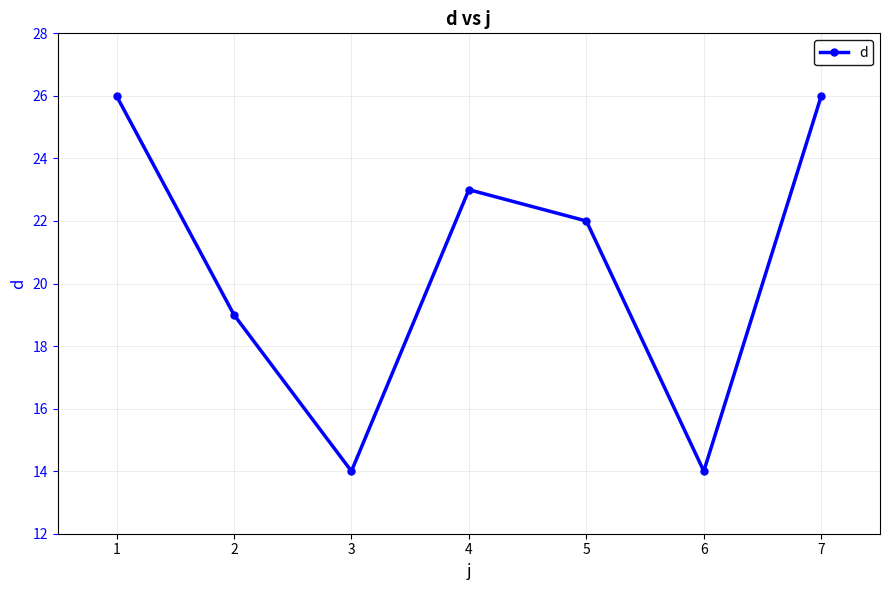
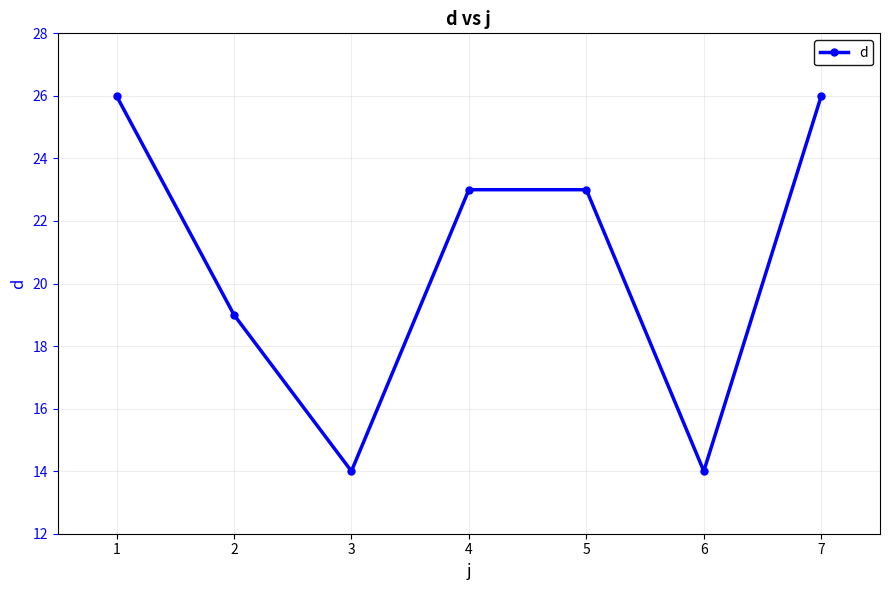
  {
    "1": 26,
    "2": 19,
    "3": 14,
    "4": 23,
-   "5": 22,
+   "5": 23,
    "6": 14,
    "7": 26
  }
